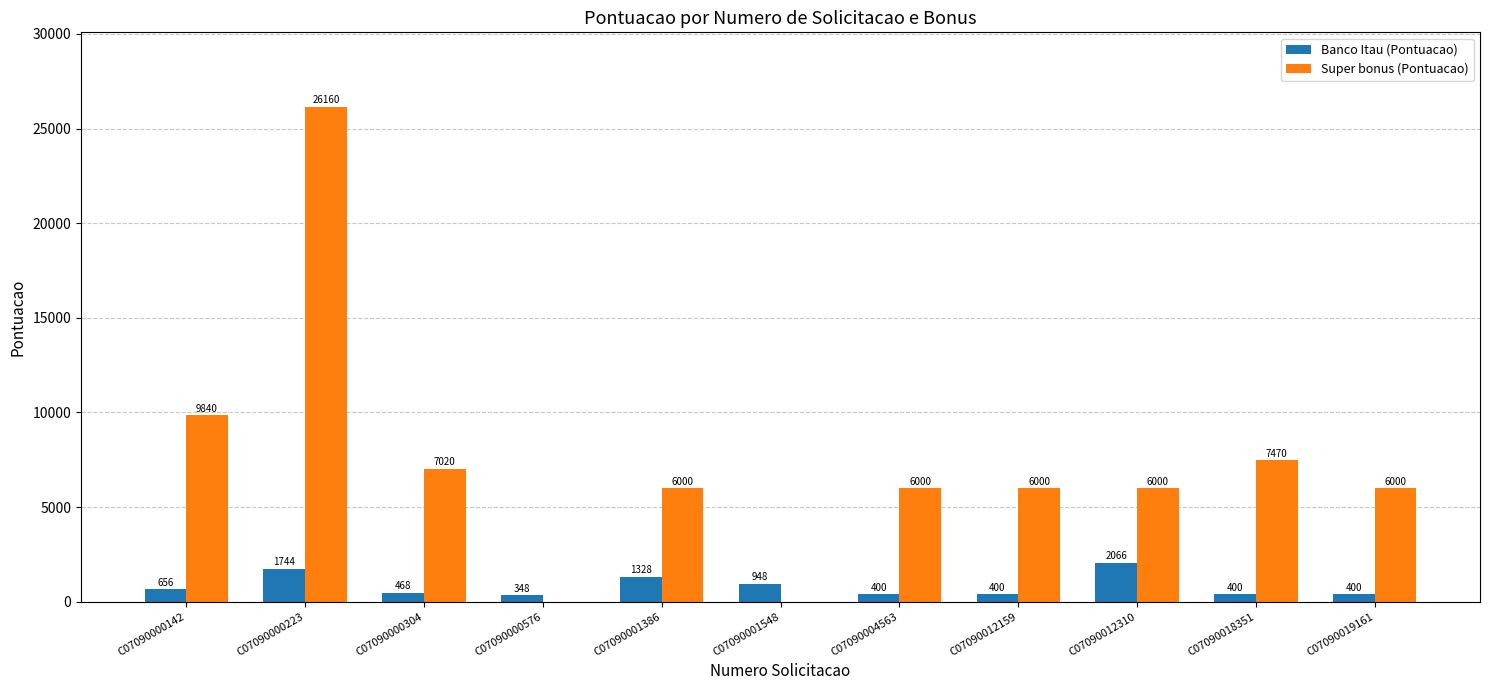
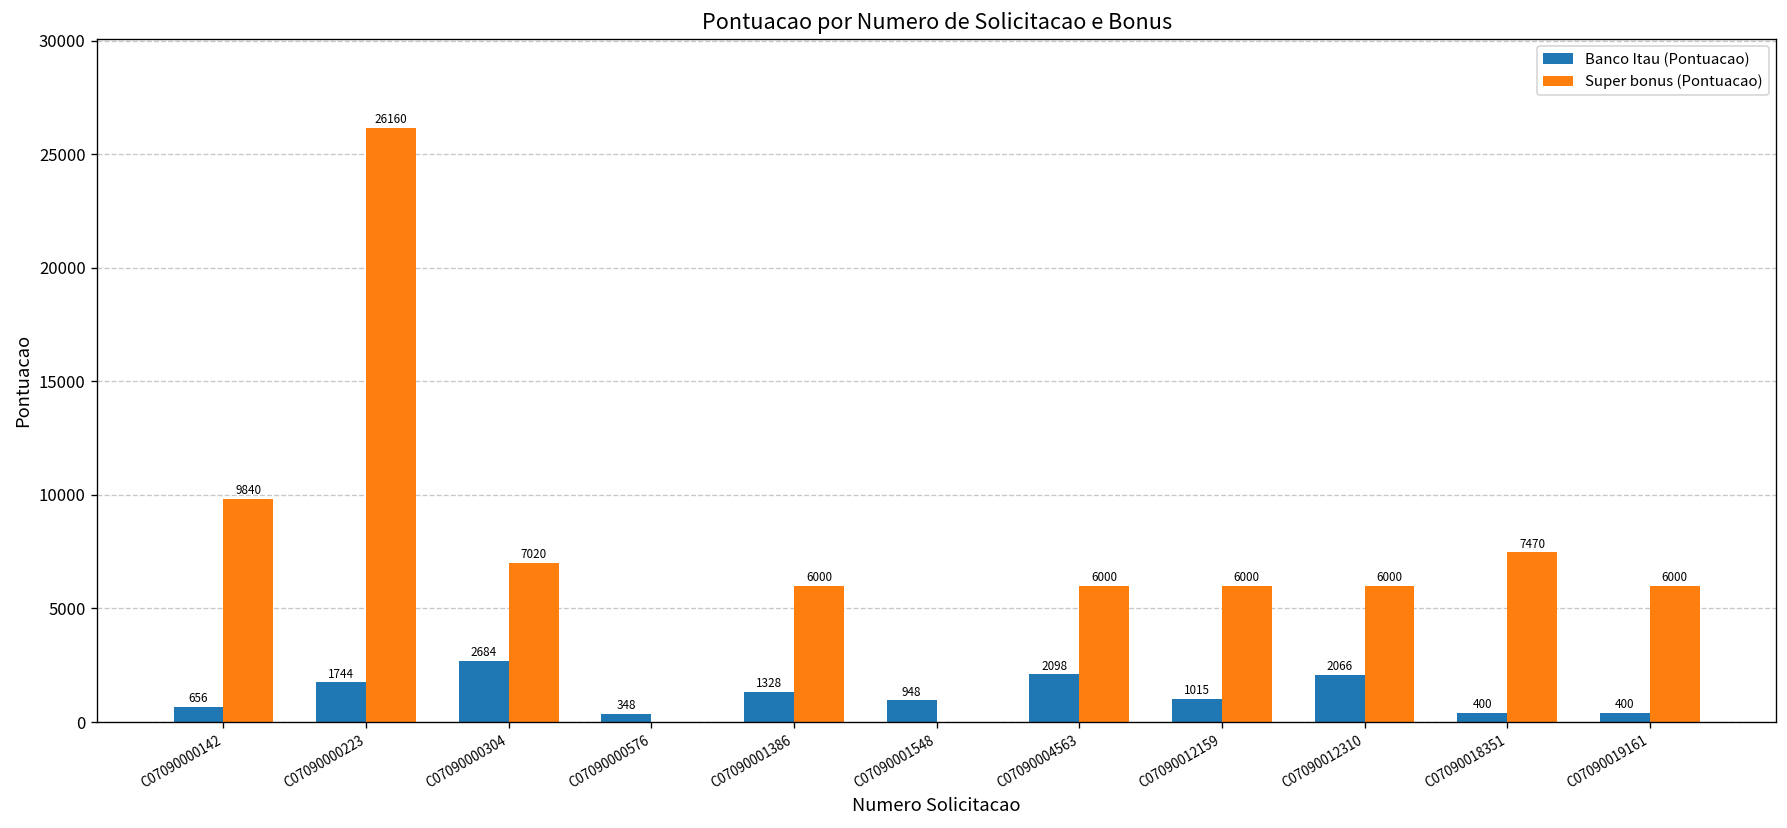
  {
    "Banco Itau (Pontuacao)": {
      "C07090000142": 656,
      "C07090000223": 1744,
-     "C07090000304": 468,
+     "C07090000304": 2684,
      "C07090000576": 348,
      "C07090001386": 1328,
      "C07090001548": 948,
-     "C07090004563": 400,
-     "C07090012159": 400,
+     "C07090004563": 2098,
+     "C07090012159": 1015,
      "C07090012310": 2066,
      "C07090018351": 400,
      "C07090019161": 400
    },
    "Super bonus (Pontuacao)": {
      "C07090000142": 9840,
      "C07090000223": 26160,
      "C07090000304": 7020,
      "C07090001386": 6000,
      "C07090004563": 6000,
      "C07090012159": 6000,
      "C07090012310": 6000,
      "C07090018351": 7470,
      "C07090019161": 6000
    }
  }
